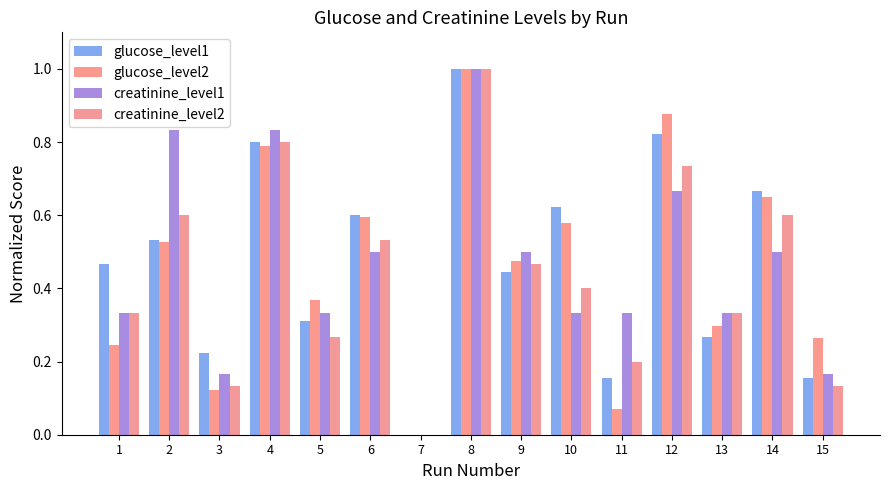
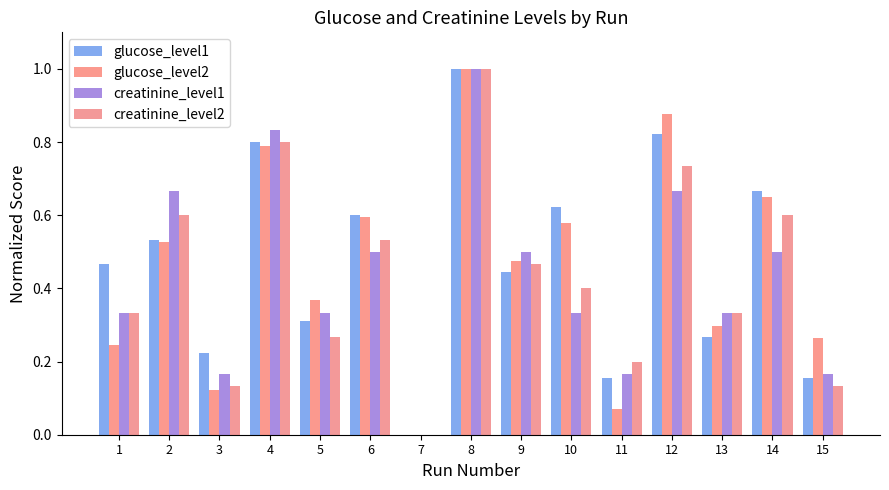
  {
    "glucose_level1": {
      "1": 0.47,
      "2": 0.53,
      "3": 0.22,
      "4": 0.80,
      "5": 0.31,
      "6": 0.60,
      "7": 0.00,
      "8": 1.00,
      "9": 0.44,
      "10": 0.62,
      "11": 0.16,
      "12": 0.82,
      "13": 0.27,
      "14": 0.67,
      "15": 0.16
    },
    "creatinine_level1": {
      "1": 0.33,
-     "2": 0.83,
+     "2": 0.67,
      "3": 0.17,
      "4": 0.83,
      "5": 0.33,
      "6": 0.50,
      "7": 0.00,
      "8": 1.00,
      "9": 0.50,
      "10": 0.33,
-     "11": 0.33,
+     "11": 0.17,
      "12": 0.67,
      "13": 0.33,
      "14": 0.50,
      "15": 0.17
    }
  }
